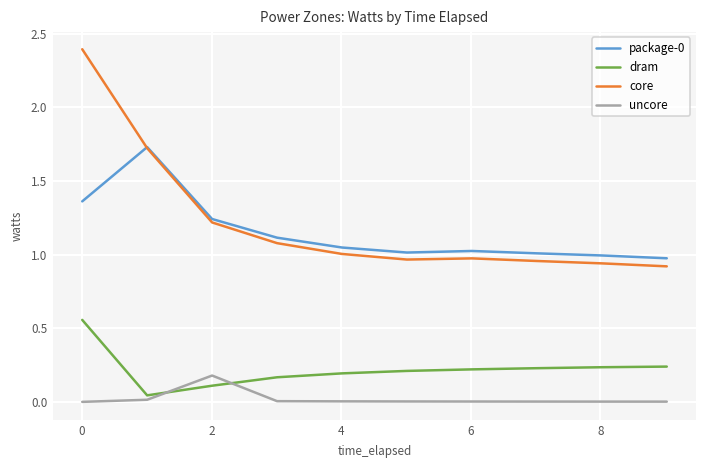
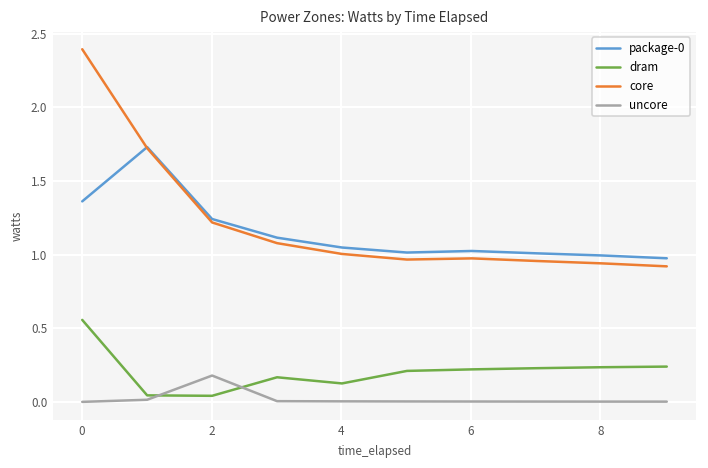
  {
    "package-0": {
      "0": 1.36,
      "2": 1.24,
      "4": 1.05,
      "6": 1.02
    },
    "dram": {
      "0": 0.56,
-     "2": 0.11,
-     "4": 0.19,
+     "2": 0.04,
+     "4": 0.13,
      "6": 0.22
    },
    "core": {
      "0": 2.39,
      "2": 1.22,
      "4": 1.00,
      "6": 0.97
    },
    "uncore": {
      "0": 0.00,
      "2": 0.18,
      "4": 0.00,
      "6": 0.00
    }
  }
